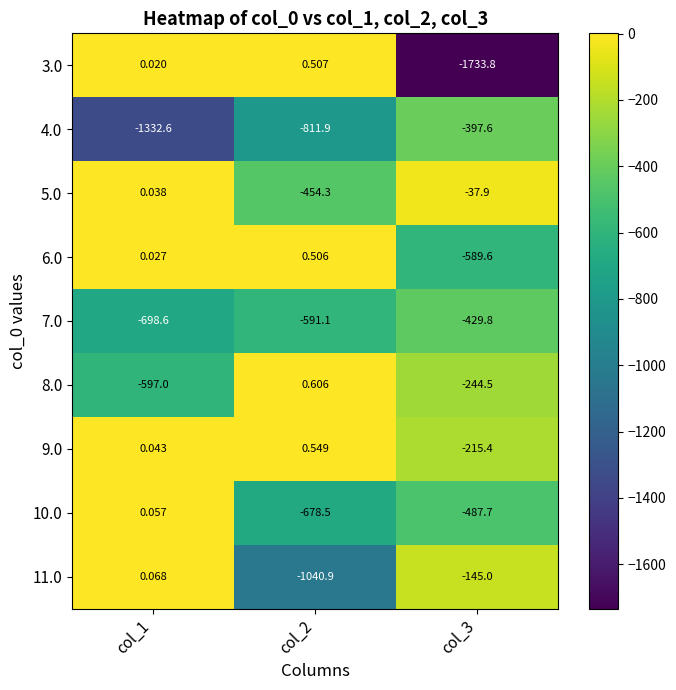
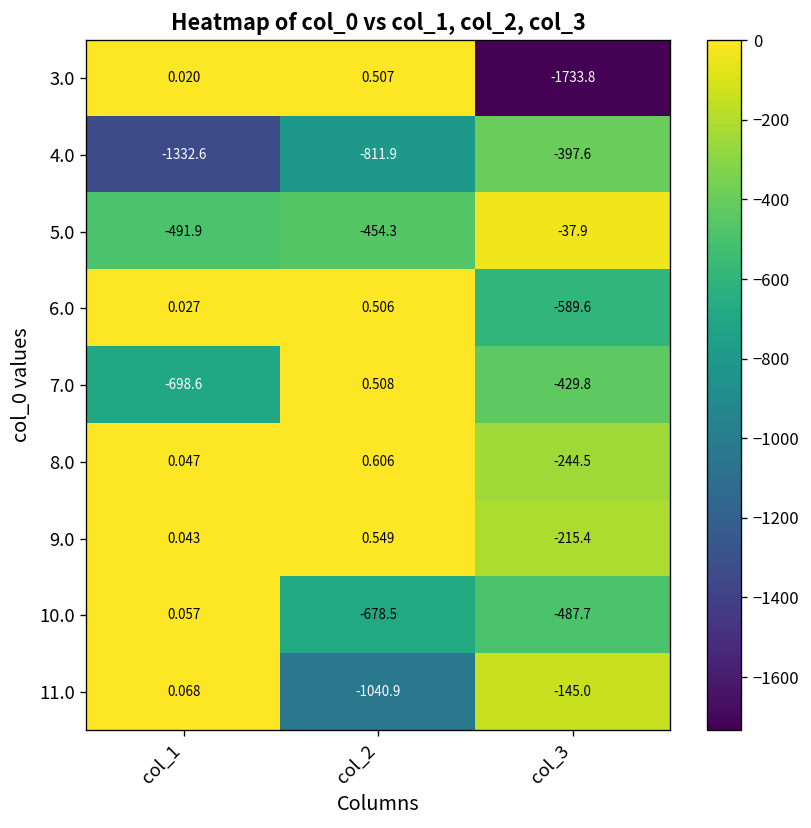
  {
    "3.0": {
      "col_1": 0.020,
      "col_2": 0.507,
      "col_3": -1733.8
    },
    "4.0": {
      "col_1": -1332.6,
      "col_2": -811.9,
      "col_3": -397.6
    },
    "5.0": {
-     "col_1": 0.038,
+     "col_1": -491.9,
      "col_2": -454.3,
      "col_3": -37.9
    },
    "6.0": {
      "col_1": 0.027,
      "col_2": 0.506,
      "col_3": -589.6
    },
    "7.0": {
      "col_1": -698.6,
-     "col_2": -591.1,
+     "col_2": 0.508,
      "col_3": -429.8
    },
    "8.0": {
-     "col_1": -597.0,
+     "col_1": 0.047,
      "col_2": 0.606,
      "col_3": -244.5
    },
    "9.0": {
      "col_1": 0.043,
      "col_2": 0.549,
      "col_3": -215.4
    },
    "10.0": {
      "col_1": 0.057,
      "col_2": -678.5,
      "col_3": -487.7
    },
    "11.0": {
      "col_1": 0.068,
      "col_2": -1040.9,
      "col_3": -145.0
    }
  }
